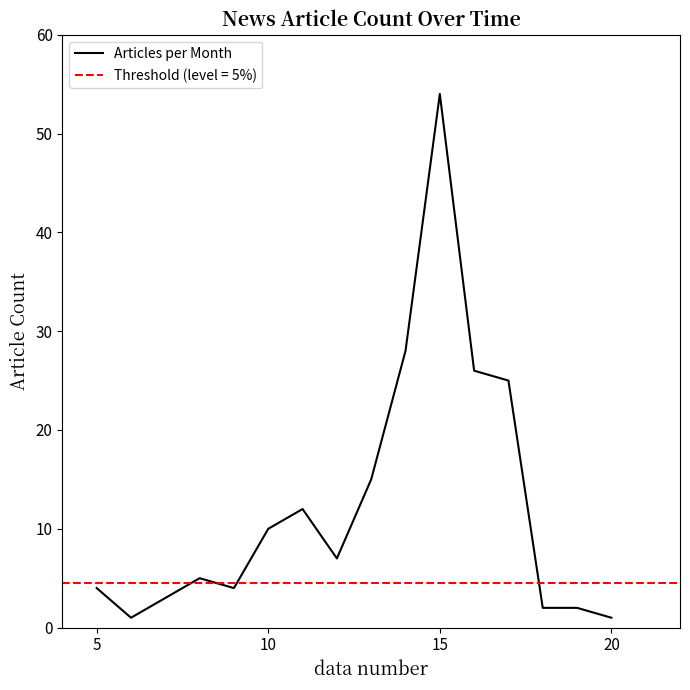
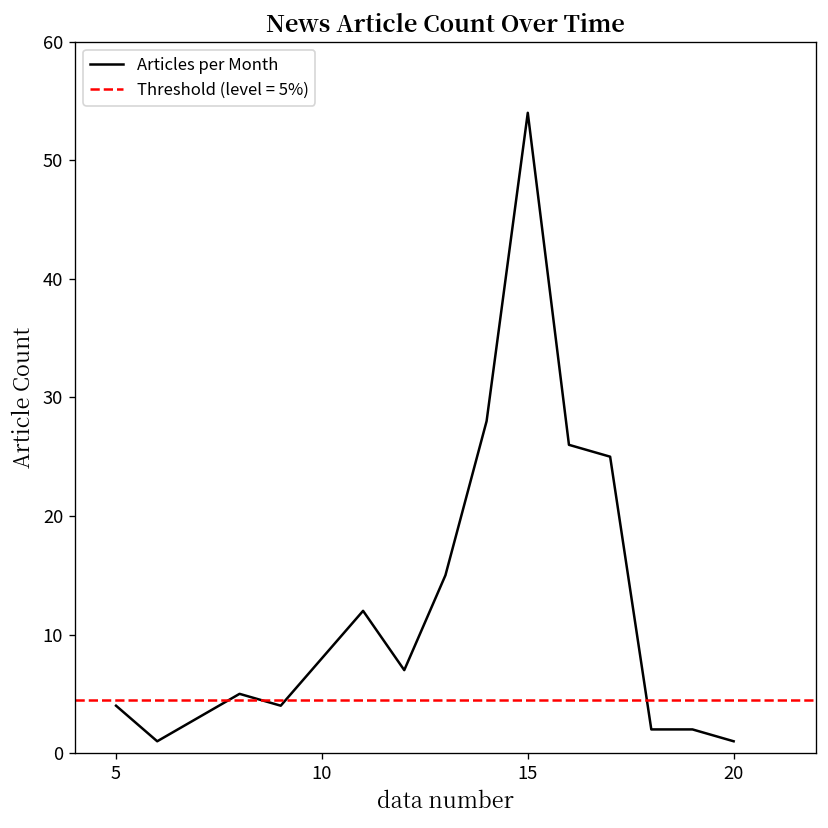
  {
    "5": 4,
-   "10": 10,
+   "10": 8,
    "15": 54,
    "20": 1
  }
